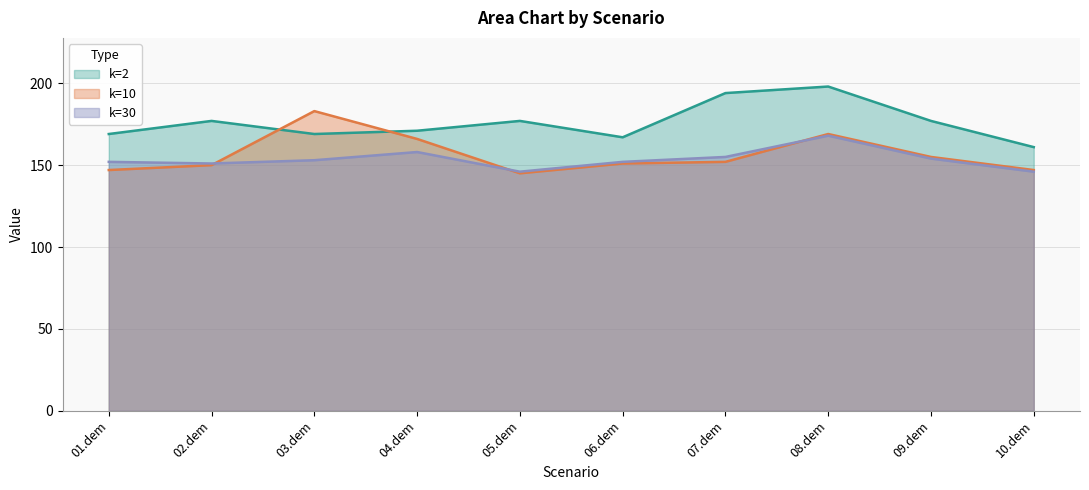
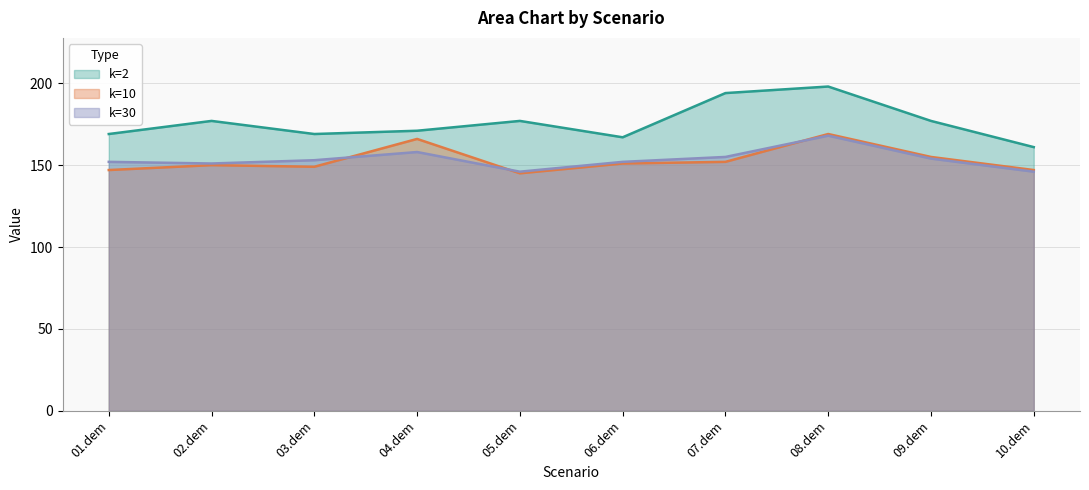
  {
    "k=10": {
      "01.dem": 147,
-     "03.dem": 183,
+     "03.dem": 149,
      "04.dem": 166,
      "07.dem": 152
    }
  }
